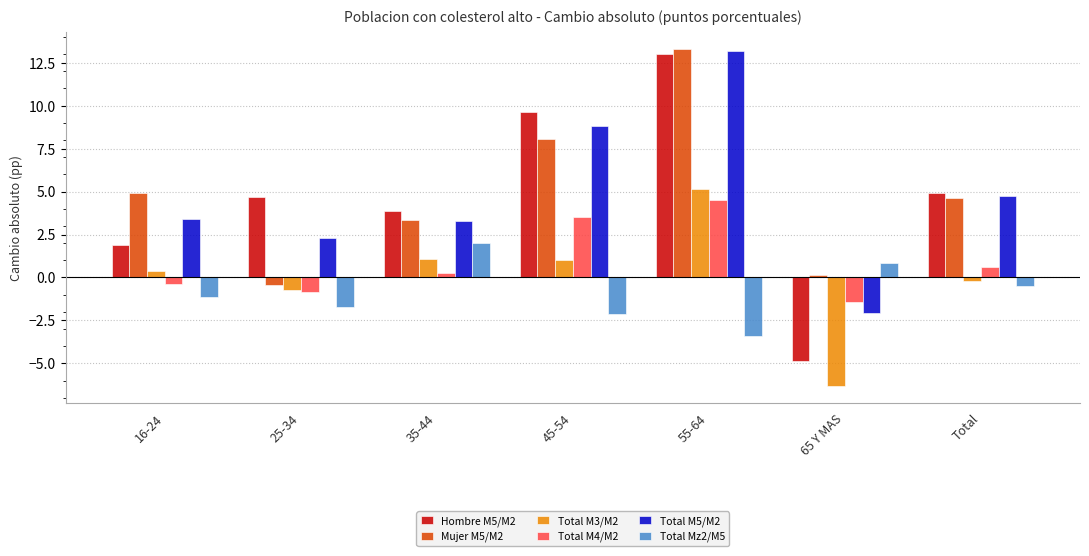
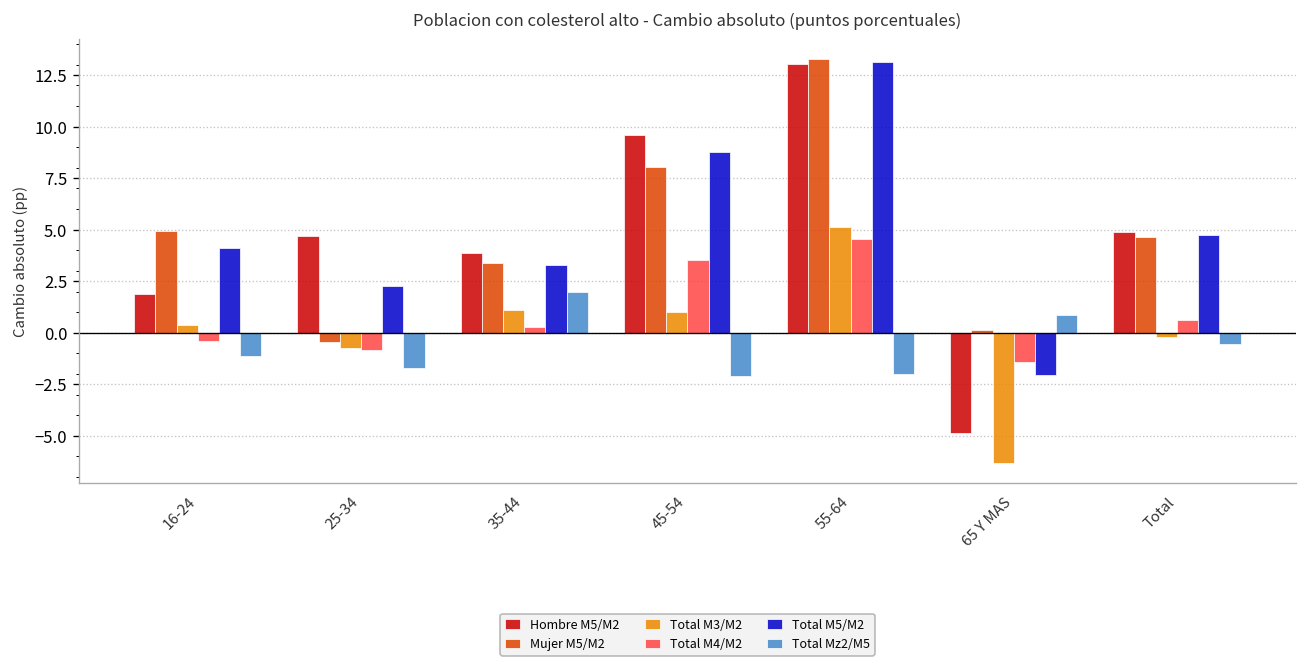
  {
    "Hombre M5/M2": {
      "16-24": 1.9,
      "25-34": 4.7,
      "35-44": 3.9,
      "45-54": 9.6,
      "55-64": 13.0,
      "65 Y MAS": -4.8,
      "Total": 4.9
    },
    "Mujer M5/M2": {
      "16-24": 4.9,
      "25-34": -0.4,
      "35-44": 3.4,
      "45-54": 8.0,
      "55-64": 13.3,
      "Total": 4.6
    },
    "Total M3/M2": {
      "16-24": 0.4,
      "25-34": -0.8,
      "35-44": 1.1,
      "45-54": 1.0,
      "55-64": 5.1,
      "65 Y MAS": -6.3,
      "Total": -0.2
    },
    "Total M4/M2": {
      "16-24": -0.4,
      "25-34": -0.8,
      "35-44": 0.3,
      "45-54": 3.5,
      "55-64": 4.5,
      "65 Y MAS": -1.4,
      "Total": 0.6
    },
    "Total M5/M2": {
-     "16-24": 3.4,
+     "16-24": 4.1,
      "25-34": 2.3,
      "35-44": 3.3,
      "45-54": 8.8,
      "55-64": 13.2,
      "65 Y MAS": -2.1,
      "Total": 4.8
    },
    "Total Mz2/M5": {
      "16-24": -1.1,
      "25-34": -1.7,
      "35-44": 2.0,
      "45-54": -2.1,
-     "55-64": -3.4,
+     "55-64": -2.0,
      "65 Y MAS": 0.9,
      "Total": -0.5
    }
  }
